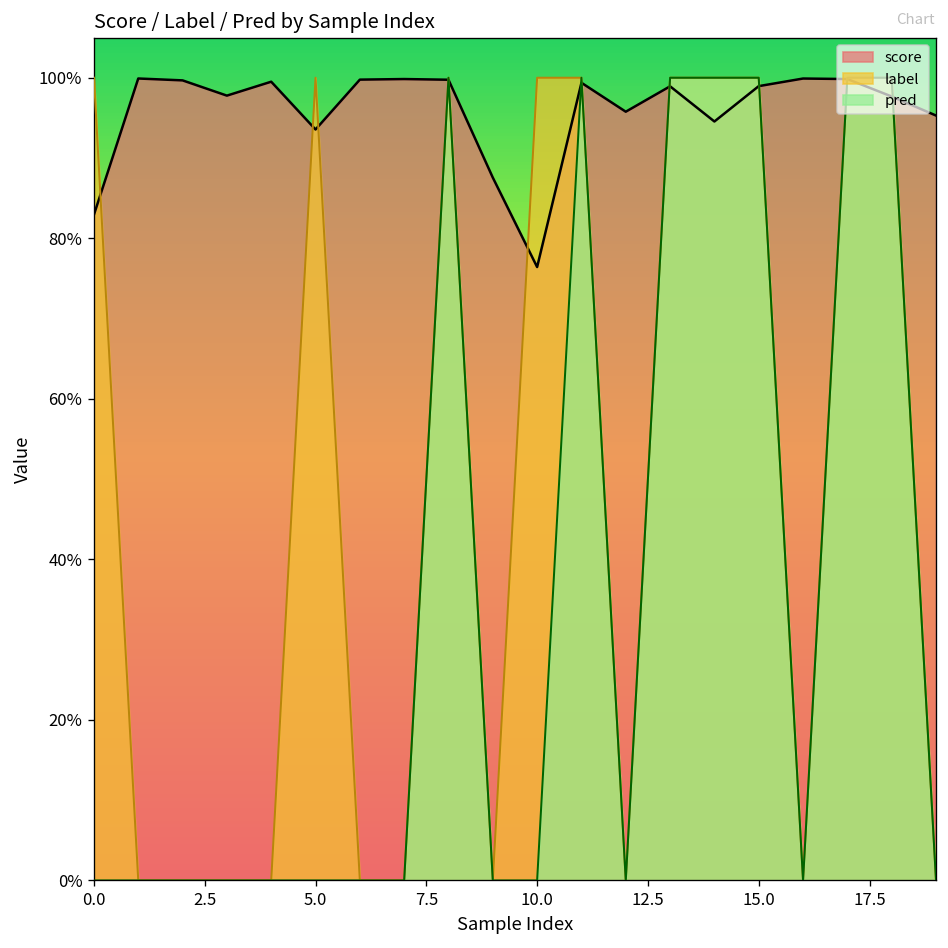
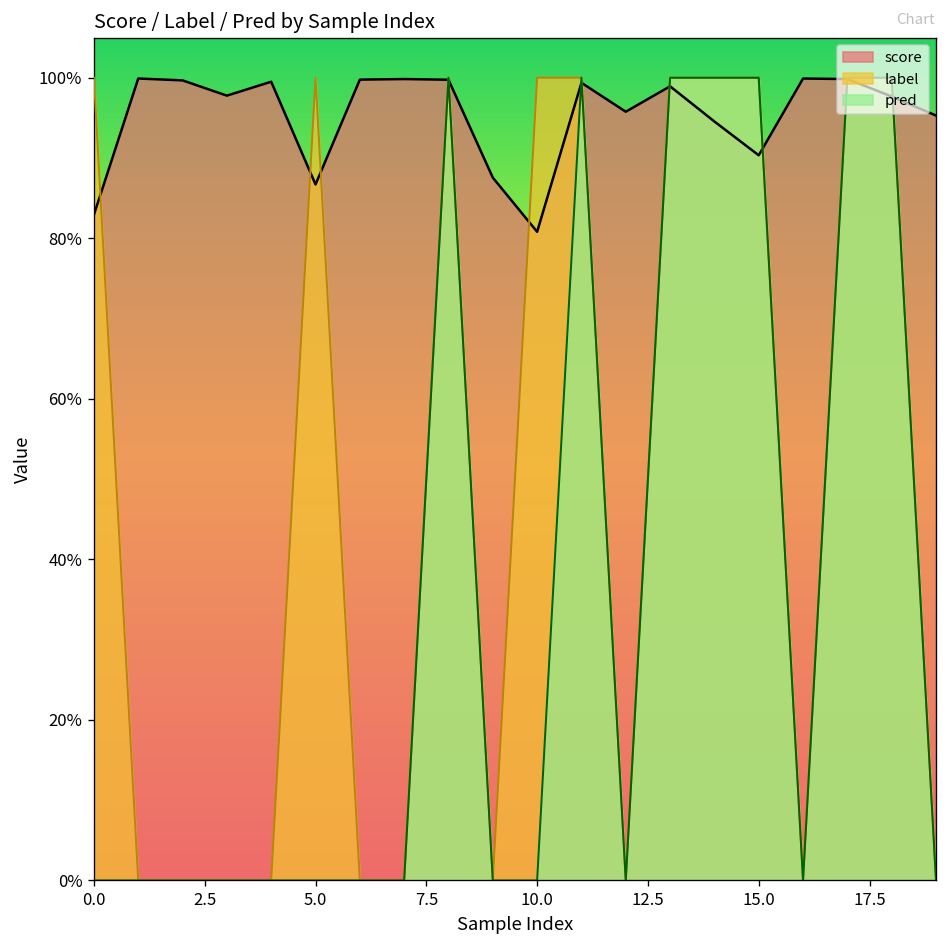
  {
    "score": {
      "0.0": "83%",
-     "5.0": "94%",
-     "10.0": "76%",
-     "15.0": "99%"
+     "5.0": "87%",
+     "10.0": "81%",
+     "15.0": "90%"
    },
    "label": {
      "0.0": "100%",
      "5.0": "100%",
      "10.0": "100%"
    },
    "pred": {
      "0.0": "0%",
      "5.0": "0%",
      "10.0": "0%"
    }
  }
